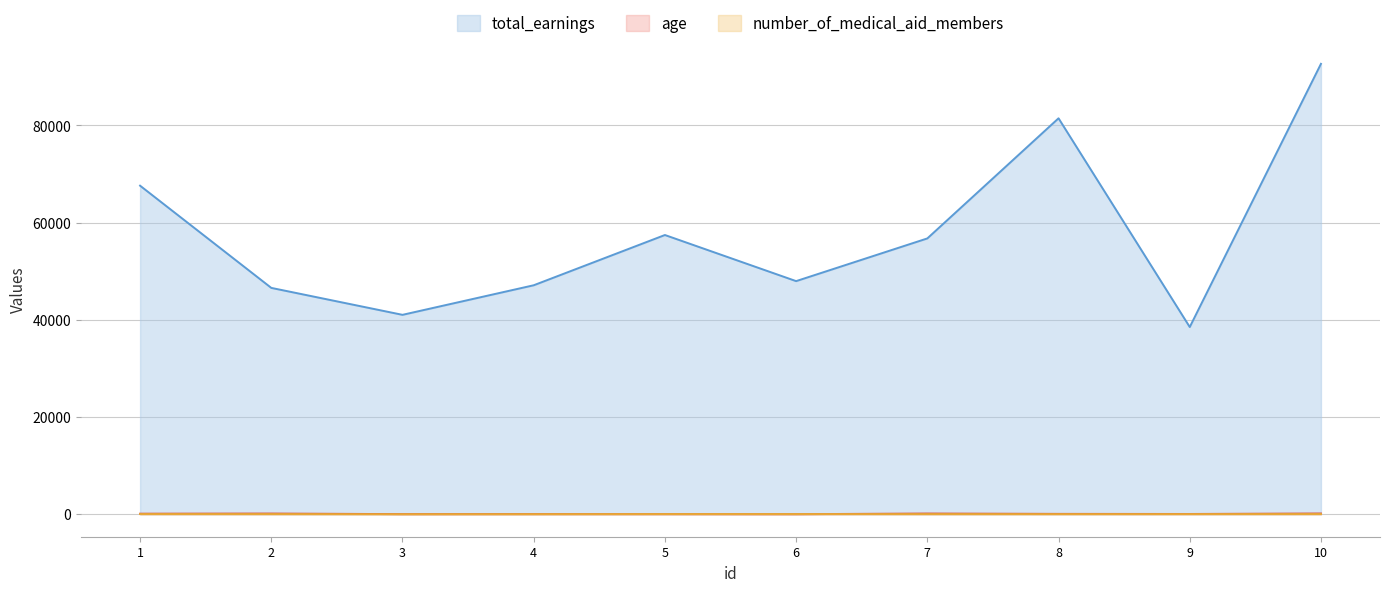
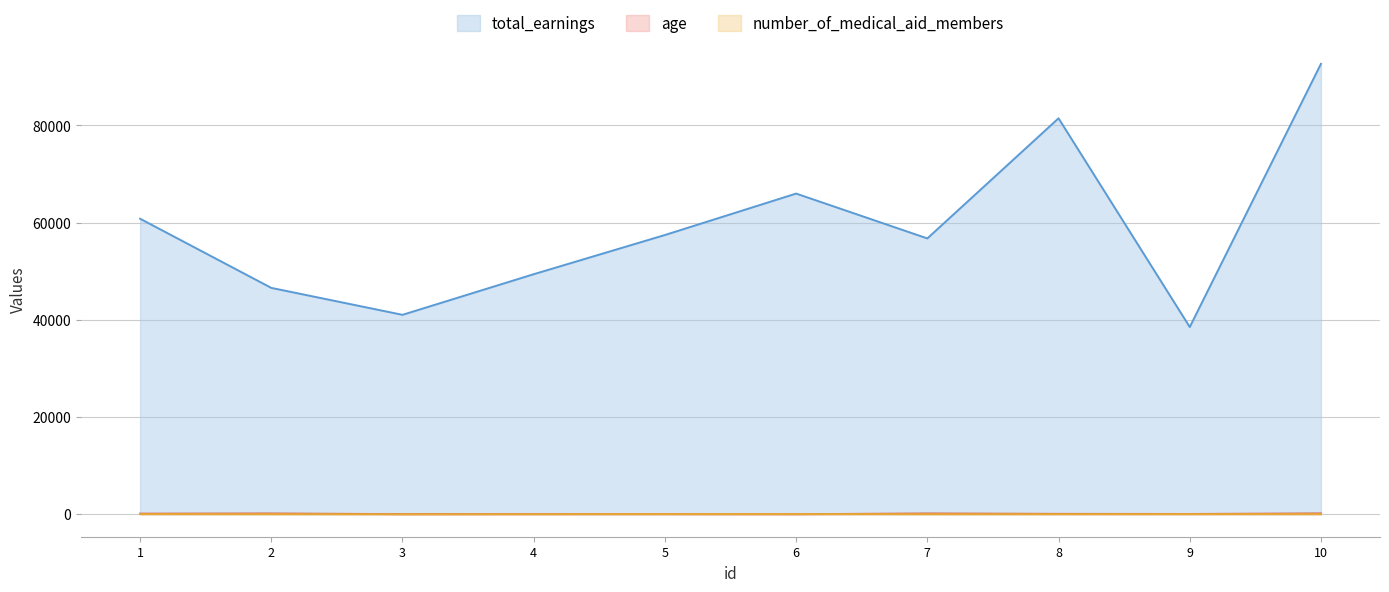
  {
    "total_earnings": {
-     "1": 68000,
+     "1": 61000,
      "2": 47000,
      "3": 41000,
-     "4": 47000,
+     "4": 49000,
      "5": 57000,
-     "6": 48000,
+     "6": 66000,
      "7": 57000,
      "8": 81000,
      "9": 39000,
      "10": 93000
    }
  }
